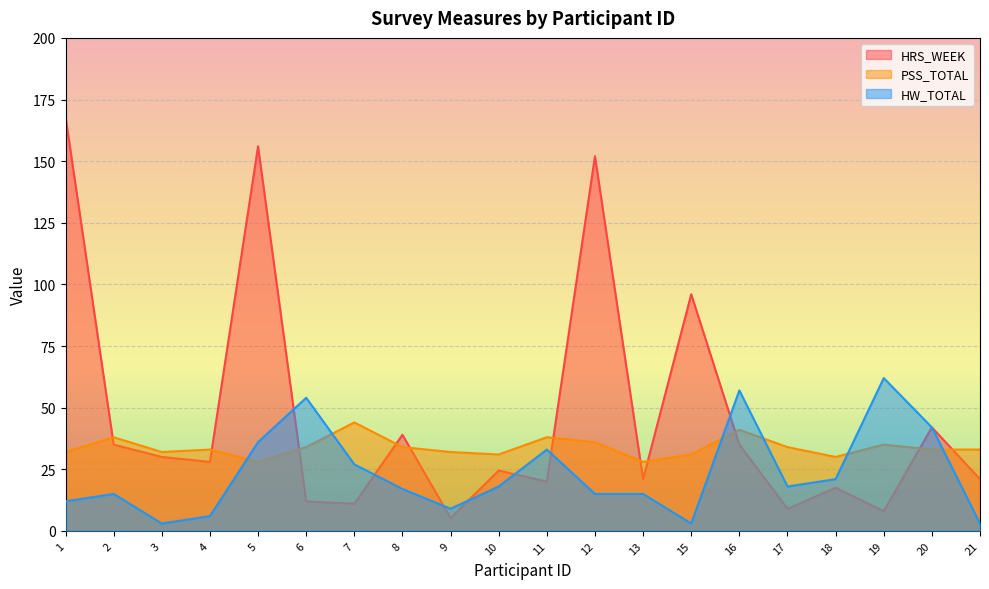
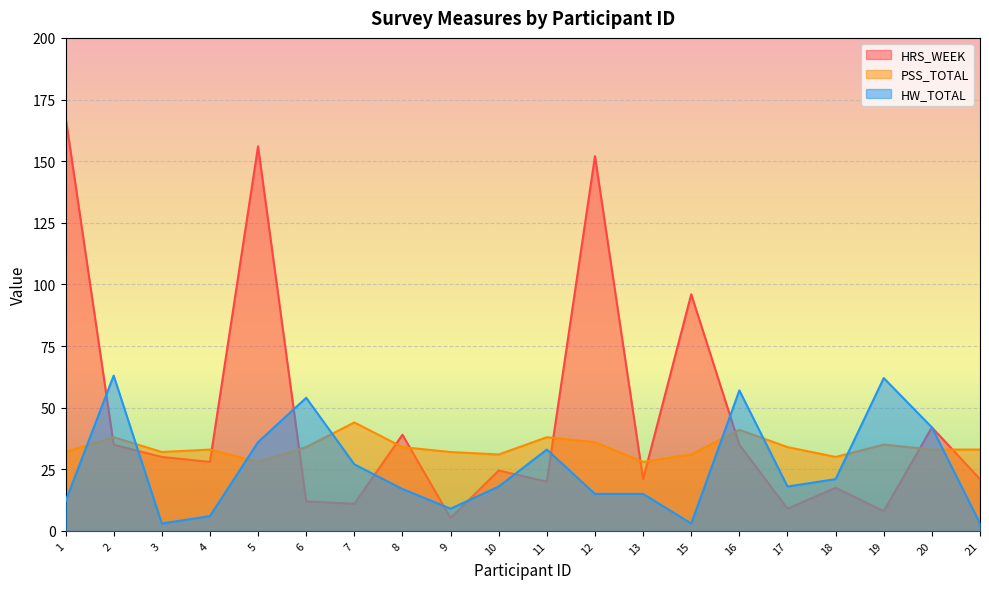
  {
    "HRS_WEEK": {
      "1": 168,
      "2": 35,
      "3": 30,
      "4": 28,
      "5": 156,
      "6": 12,
      "7": 11,
      "8": 39,
      "9": 5,
      "10": 25,
      "11": 20,
      "12": 152,
      "13": 21,
      "15": 96,
      "16": 35,
      "17": 9,
      "18": 18,
      "19": 8,
      "21": 21
    },
    "PSS_TOTAL": {
      "1": 32,
      "2": 38,
      "3": 32,
      "4": 33,
      "5": 28,
      "6": 34,
      "7": 44,
      "8": 34,
      "9": 32,
      "10": 31,
      "11": 38,
      "12": 36,
      "13": 28,
      "15": 31,
      "16": 41,
      "17": 34,
      "18": 30,
      "19": 35,
      "20": 33,
      "21": 33
    },
    "HW_TOTAL": {
      "1": 12,
-     "2": 15,
+     "2": 63,
      "3": 3,
      "4": 6,
      "5": 36,
      "6": 54,
      "7": 27,
      "8": 17,
      "9": 9,
      "10": 18,
      "11": 33,
      "12": 15,
      "13": 15,
      "15": 3,
      "16": 57,
      "17": 18,
      "18": 21,
      "19": 62,
      "21": 3
    }
  }
